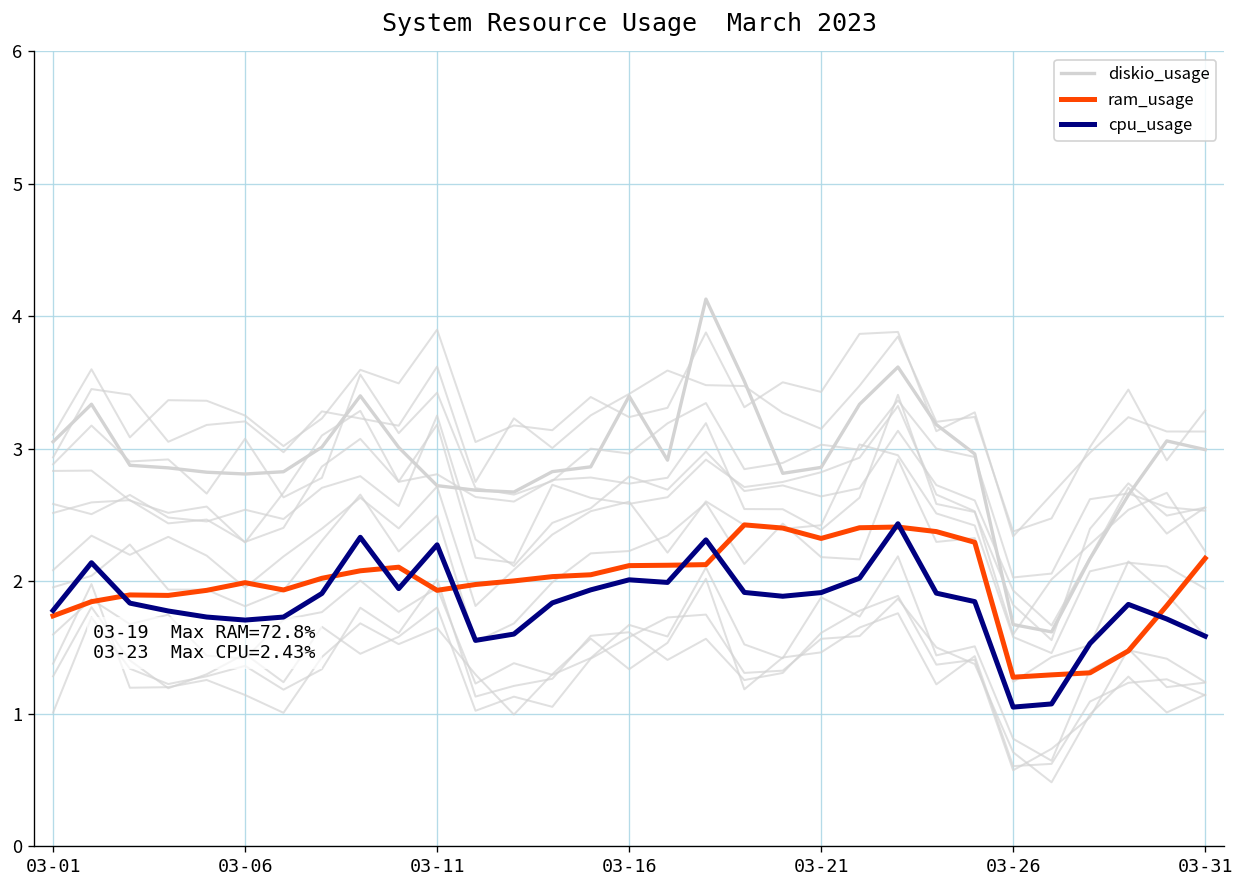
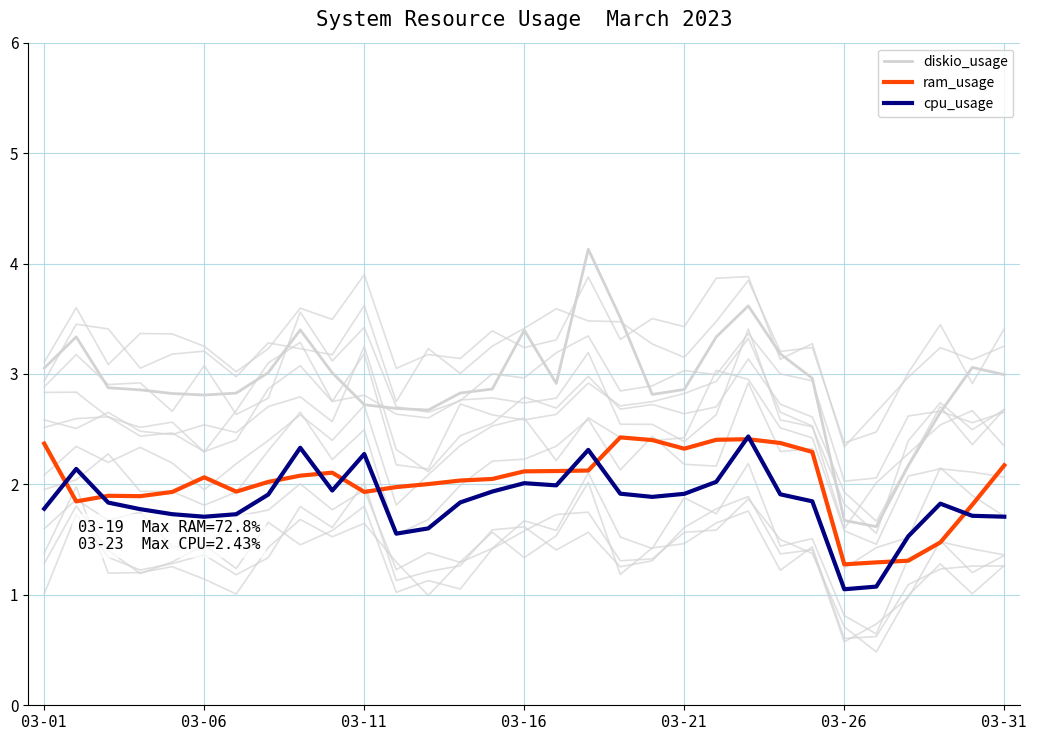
  {
    "ram_usage": {
-     "03-01": 1.74,
-     "03-06": 1.99,
+     "03-01": 2.37,
+     "03-06": 2.06,
      "03-16": 2.12,
      "03-21": 2.32,
      "03-26": 1.28,
      "03-31": 2.17
    },
    "cpu_usage": {
      "03-01": 1.78,
      "03-11": 2.28,
      "03-16": 2.01,
      "03-21": 1.91,
      "03-26": 1.05,
-     "03-31": 1.59
+     "03-31": 1.71
    }
  }
